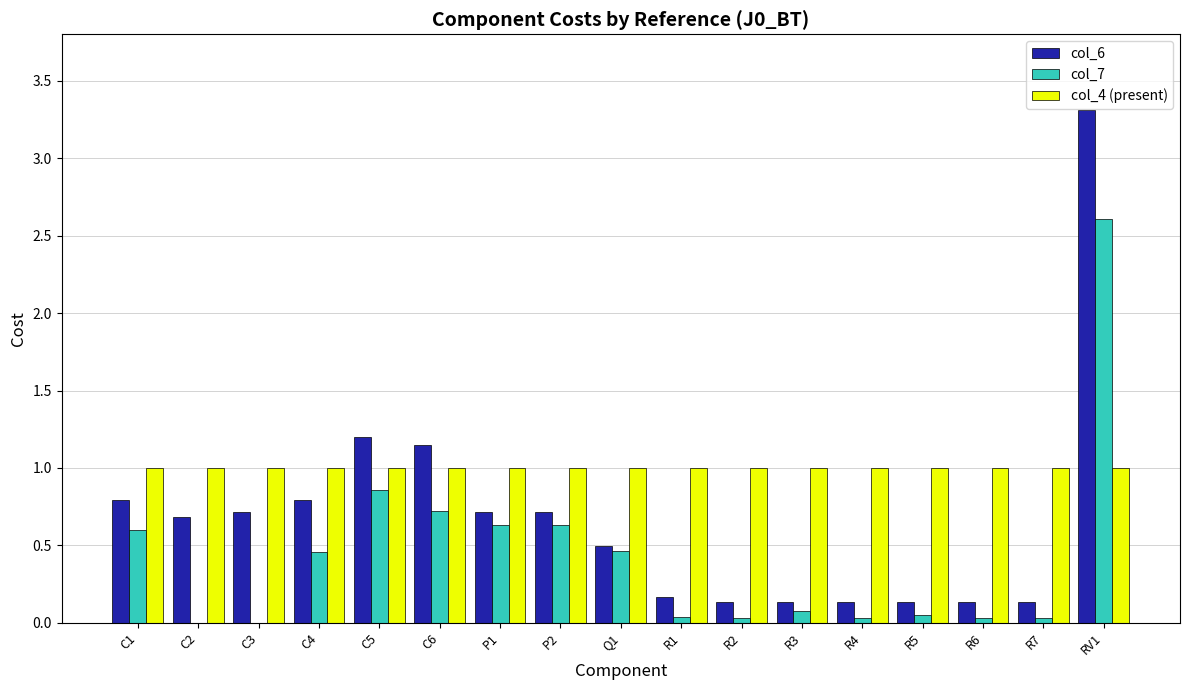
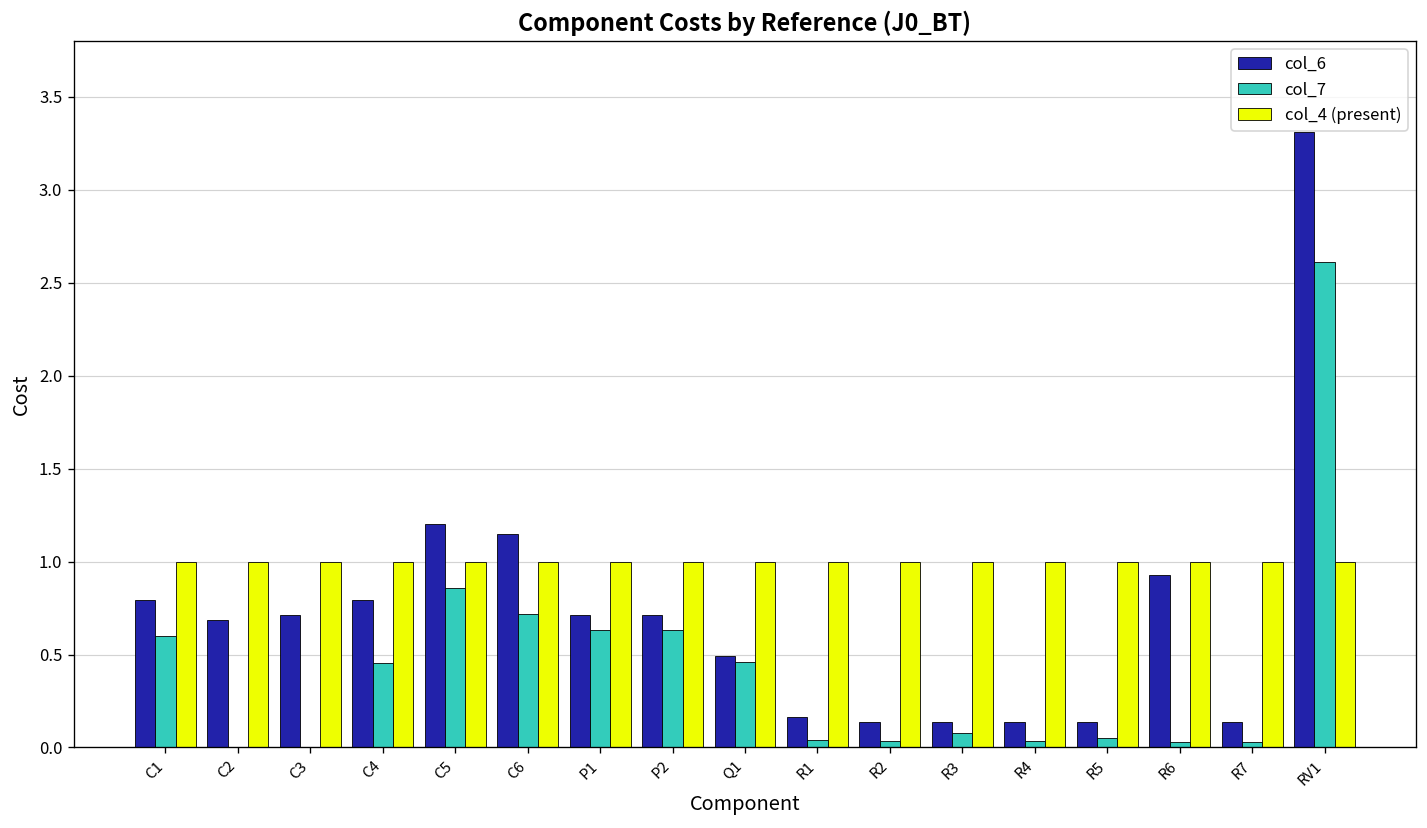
  {
    "col_6": {
      "C1": 0.80,
      "C2": 0.69,
      "C3": 0.71,
      "C4": 0.80,
      "C5": 1.20,
      "C6": 1.15,
      "P1": 0.71,
      "P2": 0.71,
      "Q1": 0.49,
      "R1": 0.17,
      "R2": 0.14,
      "R3": 0.14,
      "R4": 0.14,
      "R5": 0.14,
-     "R6": 0.14,
+     "R6": 0.93,
      "R7": 0.14,
      "RV1": 3.31
    },
    "col_7": {
      "C1": 0.60,
      "C2": 0.00,
      "C3": 0.00,
      "C4": 0.46,
      "C5": 0.86,
      "C6": 0.72,
      "P1": 0.63,
      "P2": 0.63,
      "Q1": 0.46,
      "R1": 0.04,
      "R2": 0.03,
      "R3": 0.08,
      "R4": 0.03,
      "R5": 0.05,
      "R6": 0.03,
      "R7": 0.03,
      "RV1": 2.61
    },
    "col_4 (present)": {
      "C1": 1.00,
      "C2": 1.00,
      "C3": 1.00,
      "C4": 1.00,
      "C5": 1.00,
      "C6": 1.00,
      "P1": 1.00,
      "P2": 1.00,
      "Q1": 1.00,
      "R1": 1.00,
      "R2": 1.00,
      "R3": 1.00,
      "R4": 1.00,
      "R5": 1.00,
      "R6": 1.00,
      "R7": 1.00,
      "RV1": 1.00
    }
  }
